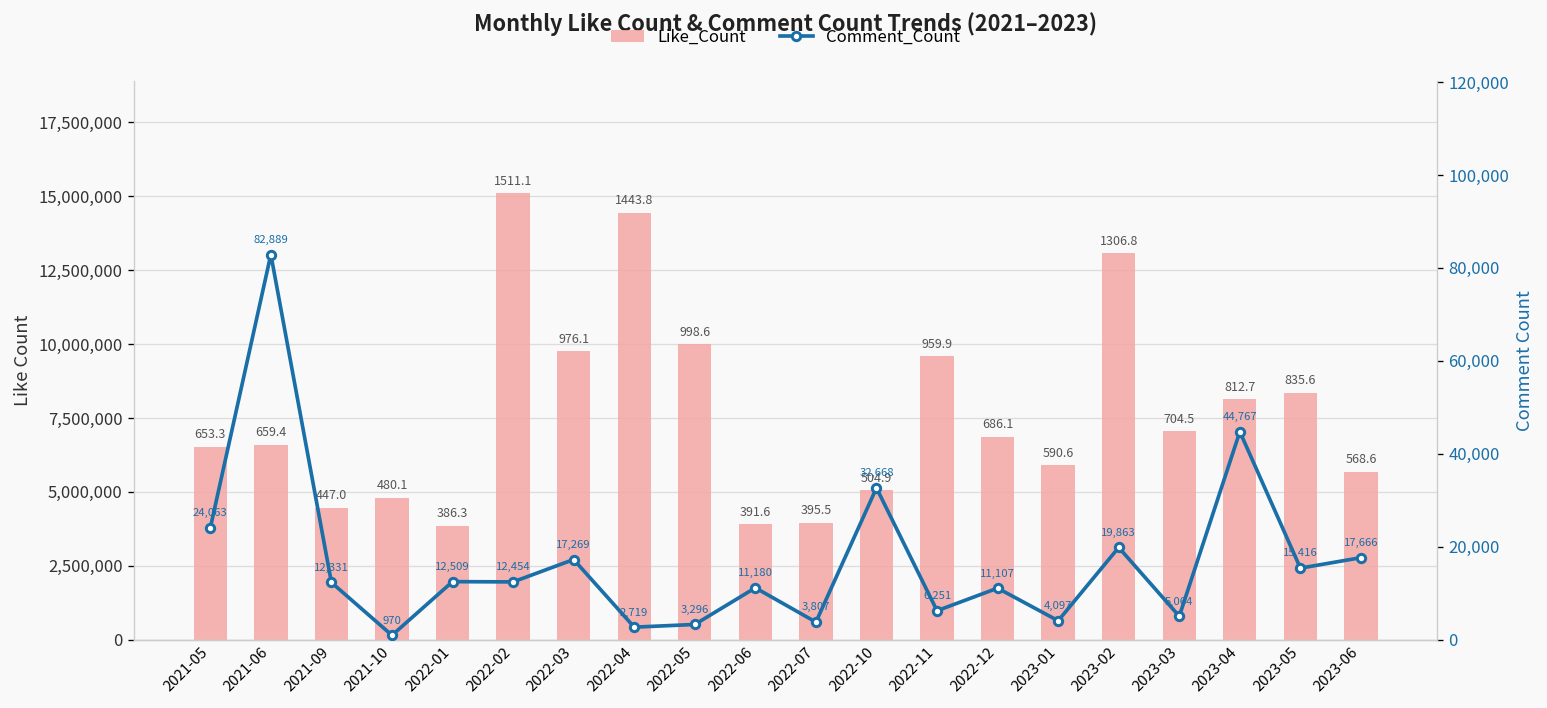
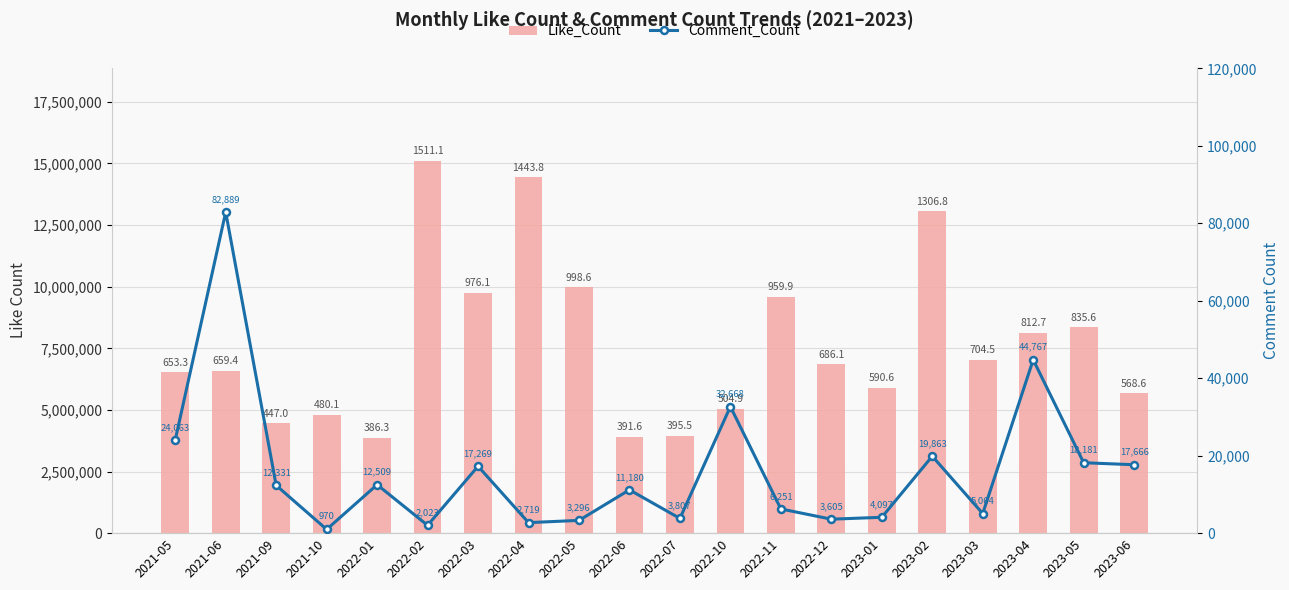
  {
    "Comment_Count": {
      "2021-05": "24,063",
      "2021-06": "82,889",
      "2021-09": "12,331",
      "2021-10": "970",
      "2022-01": "12,509",
-     "2022-02": "12,454",
+     "2022-02": "2,023",
      "2022-03": "17,269",
      "2022-04": "2,719",
      "2022-05": "3,296",
      "2022-06": "11,180",
      "2022-07": "3,807",
      "2022-11": "6,251",
-     "2022-12": "11,107",
+     "2022-12": "3,605",
      "2023-01": "4,097",
      "2023-02": "19,863",
      "2023-03": "5,064",
      "2023-04": "44,767",
-     "2023-05": "15,416",
+     "2023-05": "18,181",
      "2023-06": "17,666"
    }
  }
